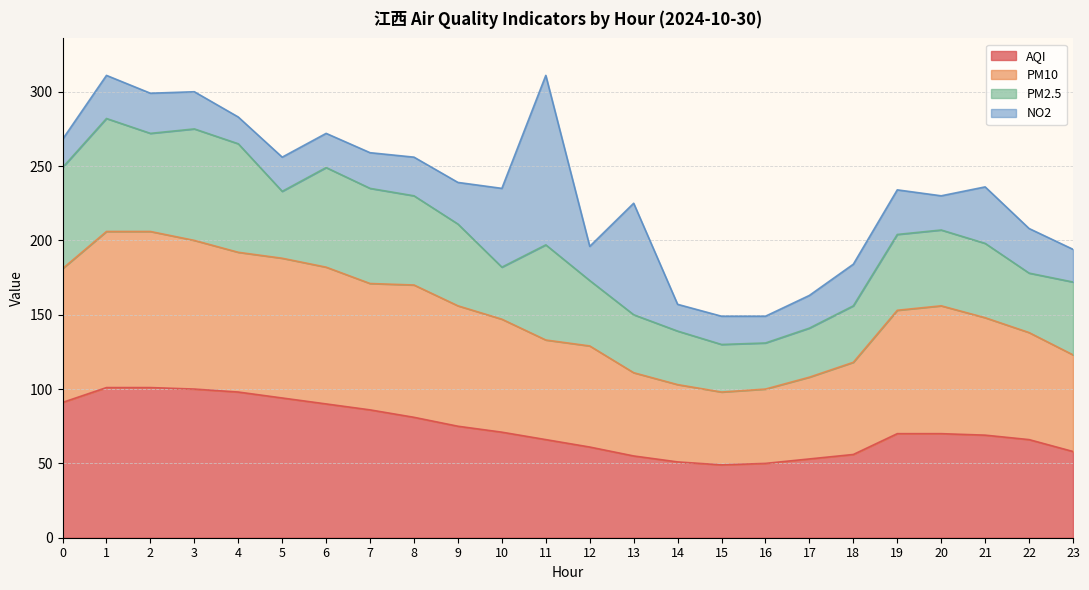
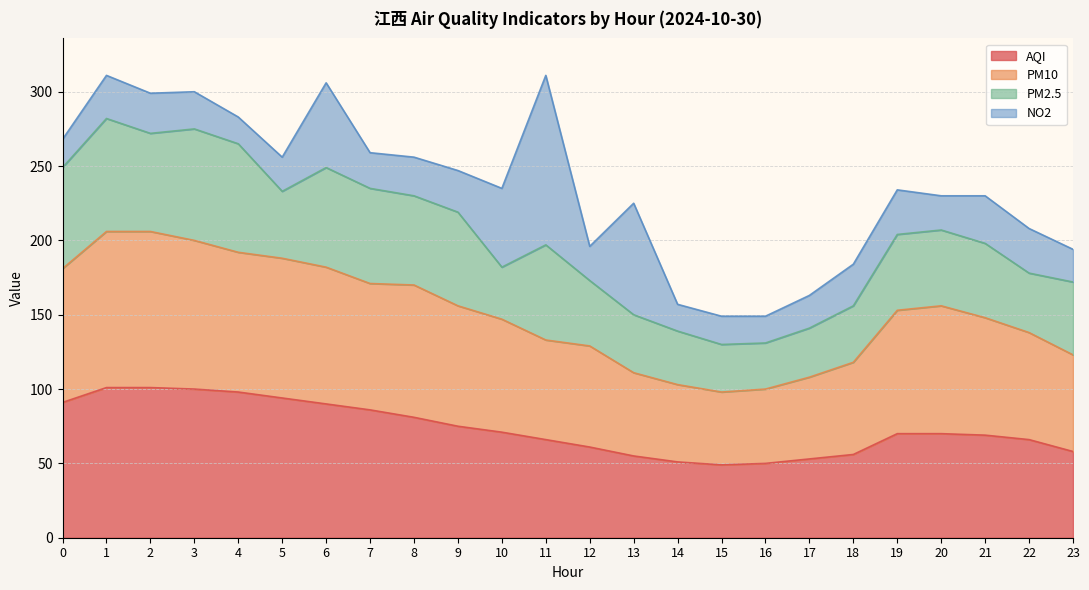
  {
    "PM2.5": {
      "0": 68,
      "1": 76,
      "2": 66,
      "3": 75,
      "4": 73,
      "5": 45,
      "6": 67,
      "7": 64,
      "8": 60,
-     "9": 55,
+     "9": 63,
      "10": 35,
      "11": 64,
      "12": 44,
      "13": 39,
      "14": 36,
      "15": 32,
      "16": 31,
      "17": 33,
      "18": 38,
      "19": 51,
      "20": 51,
      "21": 50,
      "22": 40,
      "23": 49
    },
    "NO2": {
      "0": 19,
      "1": 29,
      "2": 27,
      "3": 25,
      "4": 18,
      "5": 23,
-     "6": 23,
+     "6": 57,
      "7": 24,
      "8": 26,
      "9": 28,
      "10": 53,
      "11": 114,
      "12": 23,
      "13": 75,
      "14": 18,
      "15": 19,
      "16": 18,
      "17": 22,
      "18": 28,
      "19": 30,
      "20": 23,
-     "21": 38,
+     "21": 32,
      "22": 30,
      "23": 22
    }
  }
